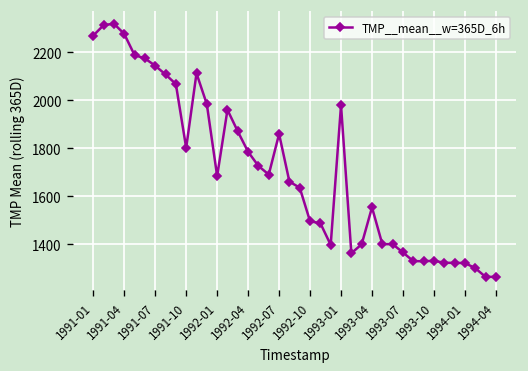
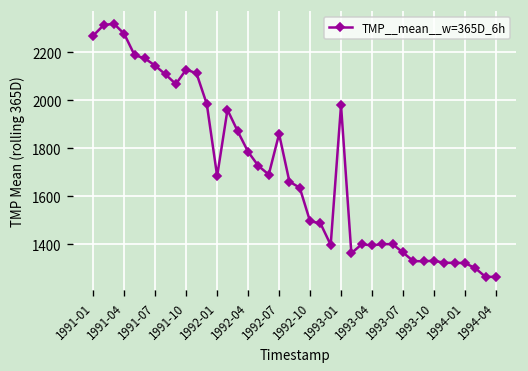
  {
    "1991-01": 2270,
    "1991-04": 2280,
    "1991-07": 2140,
-   "1991-10": 1800,
+   "1991-10": 2130,
    "1992-01": 1680,
    "1992-04": 1790,
    "1992-07": 1860,
    "1992-10": 1500,
    "1993-01": 1980,
-   "1993-04": 1550,
+   "1993-04": 1400,
    "1993-07": 1370,
    "1993-10": 1330,
    "1994-01": 1320,
    "1994-04": 1260
  }
